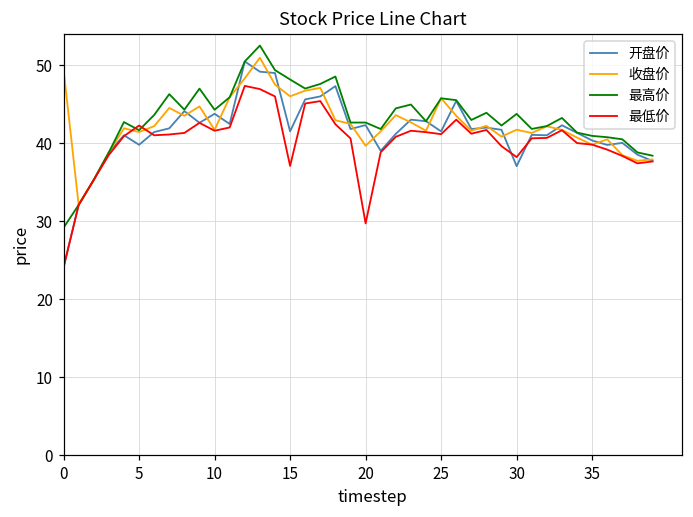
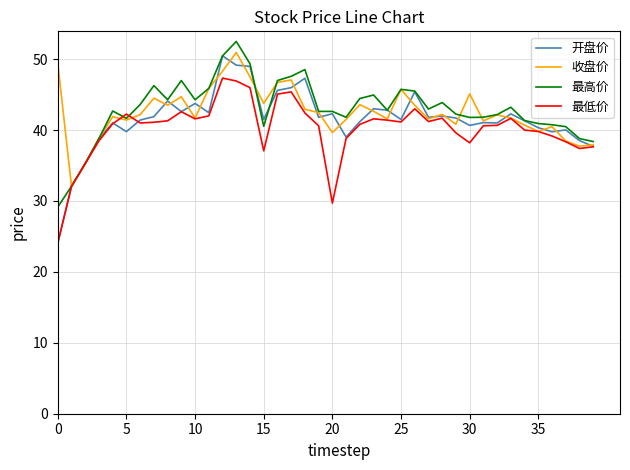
  {
    "开盘价": {
      "5": 40,
      "10": 44,
      "15": 42,
      "25": 42,
-     "30": 37,
+     "30": 41,
      "35": 40
    },
    "收盘价": {
      "0": 49,
-     "15": 46,
+     "15": 44,
      "20": 40,
-     "30": 42
+     "30": 45
    },
    "最高价": {
      "0": 29,
      "10": 44,
-     "15": 48,
-     "30": 44,
+     "15": 41,
+     "30": 42,
      "35": 41
    },
    "最低价": {
      "5": 42,
      "15": 37,
      "20": 30,
      "25": 41,
      "30": 38
    }
  }
